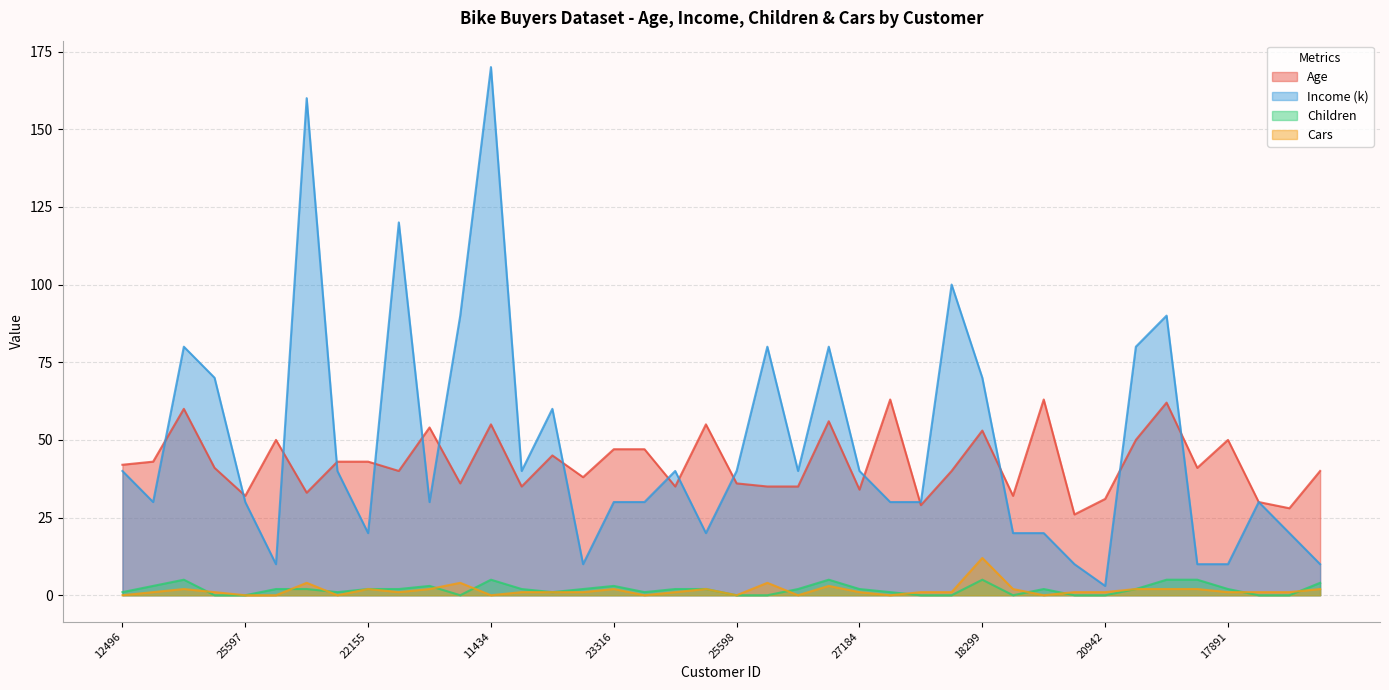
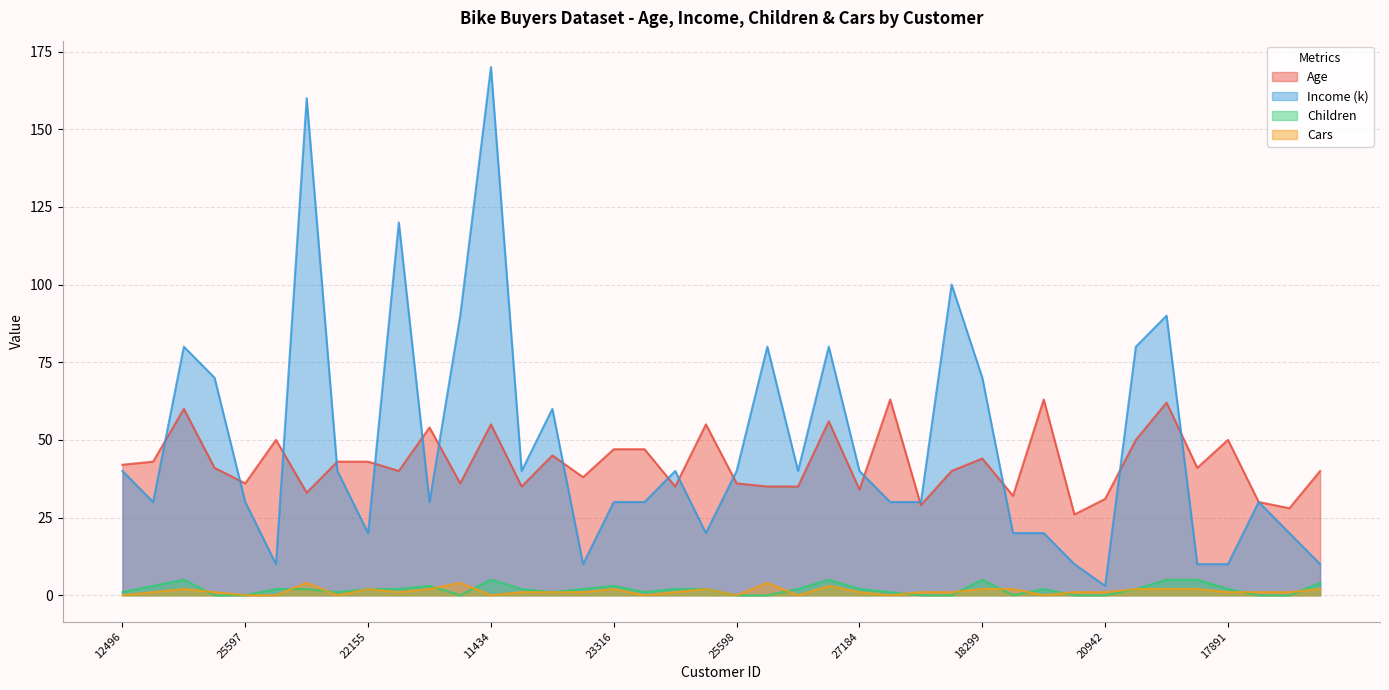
  {
    "Age": {
      "12496": 42,
-     "25597": 32,
+     "25597": 36,
      "22155": 43,
      "11434": 55,
      "23316": 47,
      "25598": 36,
      "27184": 34,
-     "18299": 53,
+     "18299": 44,
      "20942": 31,
      "17891": 50
    },
    "Income (k)": {
      "12496": 40,
      "25597": 30,
      "22155": 20,
      "11434": 170,
      "23316": 30,
      "25598": 40,
      "27184": 40,
      "18299": 70,
      "20942": 3,
      "17891": 10
    },
    "Children": {
      "12496": 1,
      "11434": 5,
      "23316": 3,
      "27184": 2,
      "18299": 5,
      "20942": 0,
      "17891": 2
    },
    "Cars": {
      "12496": 0,
      "11434": 0,
      "23316": 2,
      "27184": 1,
-     "18299": 12,
+     "18299": 2,
      "20942": 1,
      "17891": 1
    }
  }
